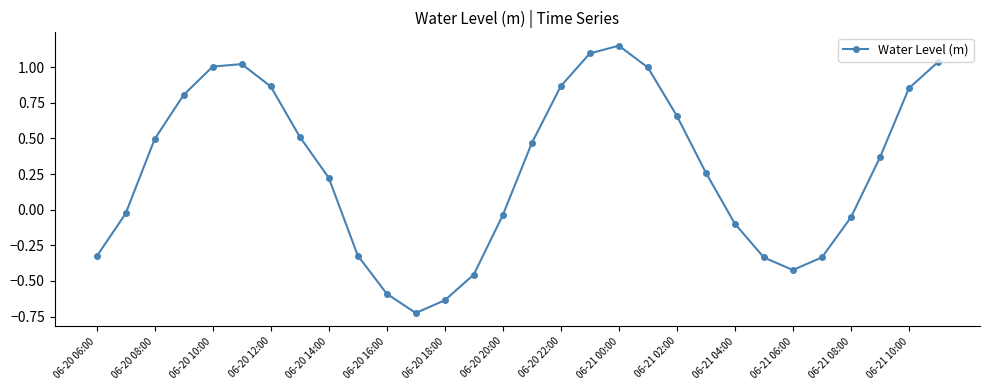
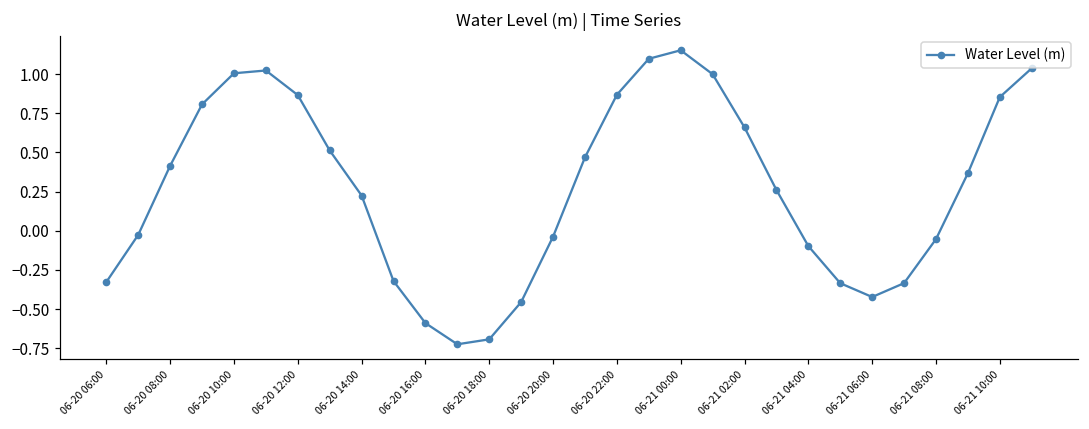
  {
    "06-20 06:00": -0.33,
-   "06-20 08:00": 0.50,
+   "06-20 08:00": 0.41,
    "06-20 10:00": 1.00,
    "06-20 12:00": 0.87,
    "06-20 14:00": 0.22,
    "06-20 16:00": -0.59,
-   "06-20 18:00": -0.64,
+   "06-20 18:00": -0.69,
    "06-20 20:00": -0.04,
    "06-20 22:00": 0.87,
    "06-21 00:00": 1.15,
    "06-21 02:00": 0.66,
    "06-21 04:00": -0.10,
    "06-21 06:00": -0.42,
    "06-21 08:00": -0.05,
    "06-21 10:00": 0.85
  }
